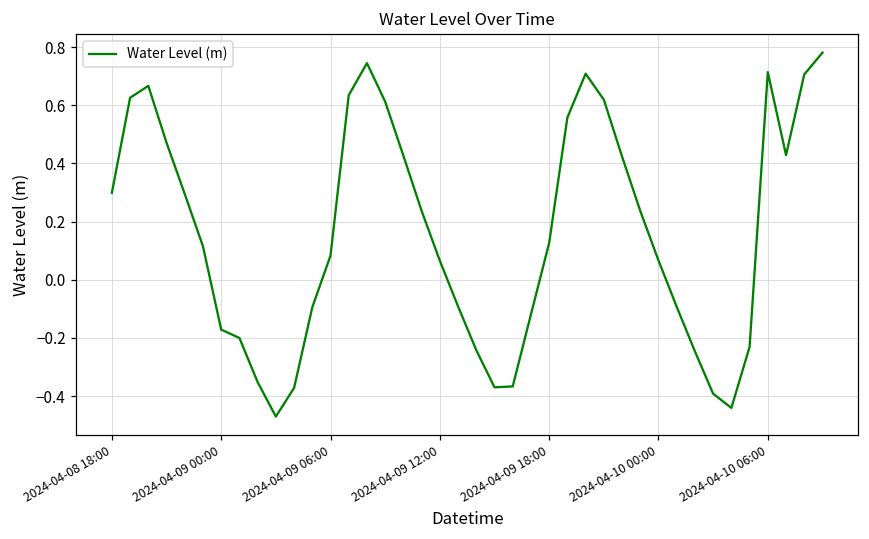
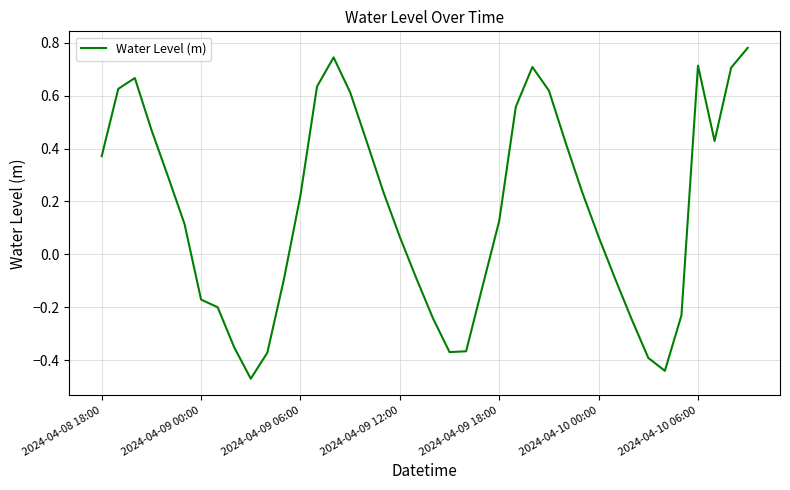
  {
-   "2024-04-08 18:00": 0.30,
+   "2024-04-08 18:00": 0.37,
    "2024-04-09 00:00": -0.17,
-   "2024-04-09 06:00": 0.08,
+   "2024-04-09 06:00": 0.22,
    "2024-04-09 12:00": 0.07,
    "2024-04-09 18:00": 0.13,
    "2024-04-10 00:00": 0.07,
    "2024-04-10 06:00": 0.71
  }
